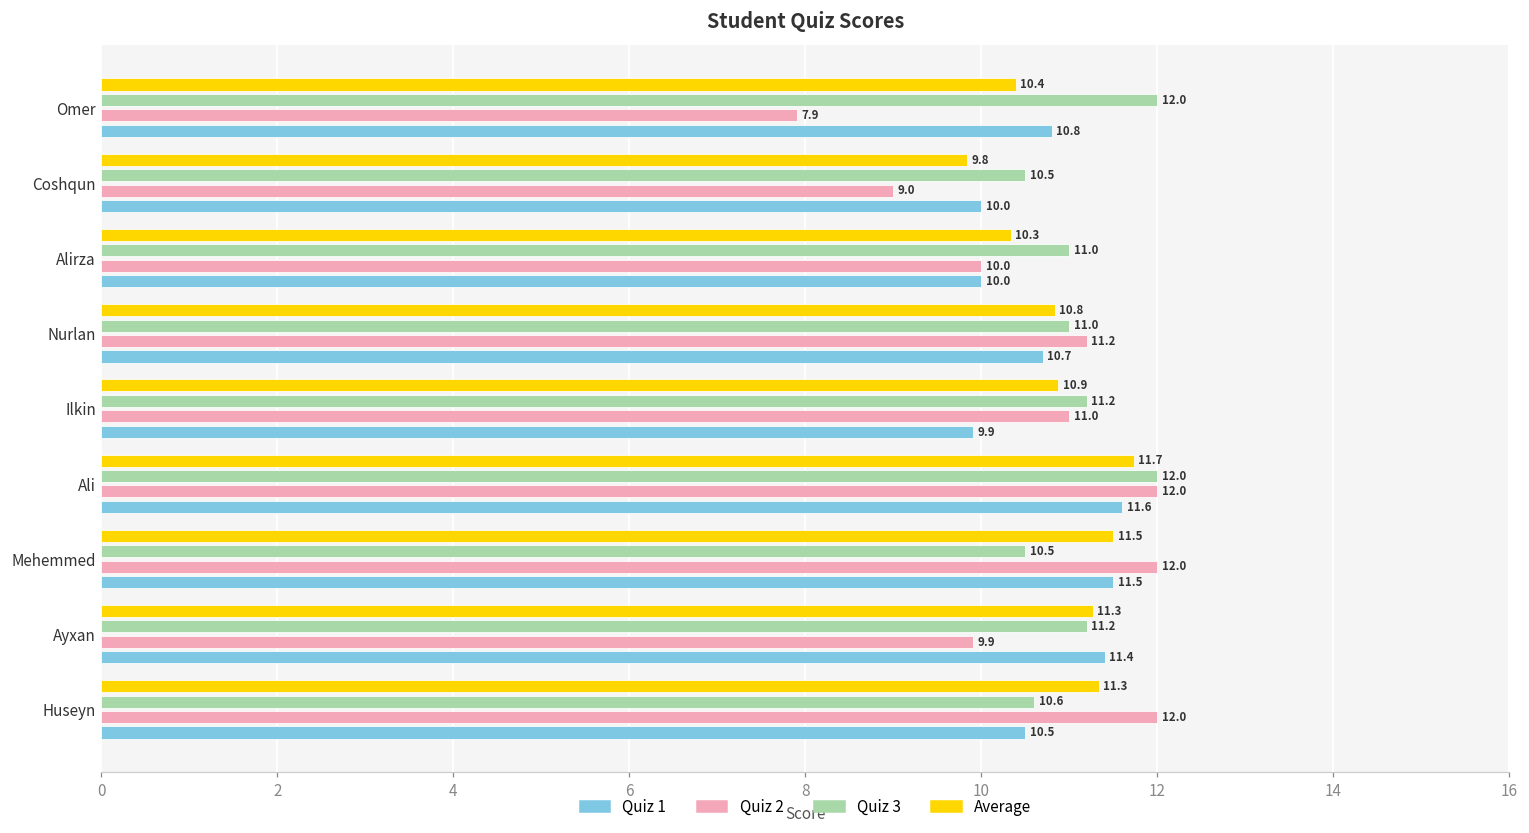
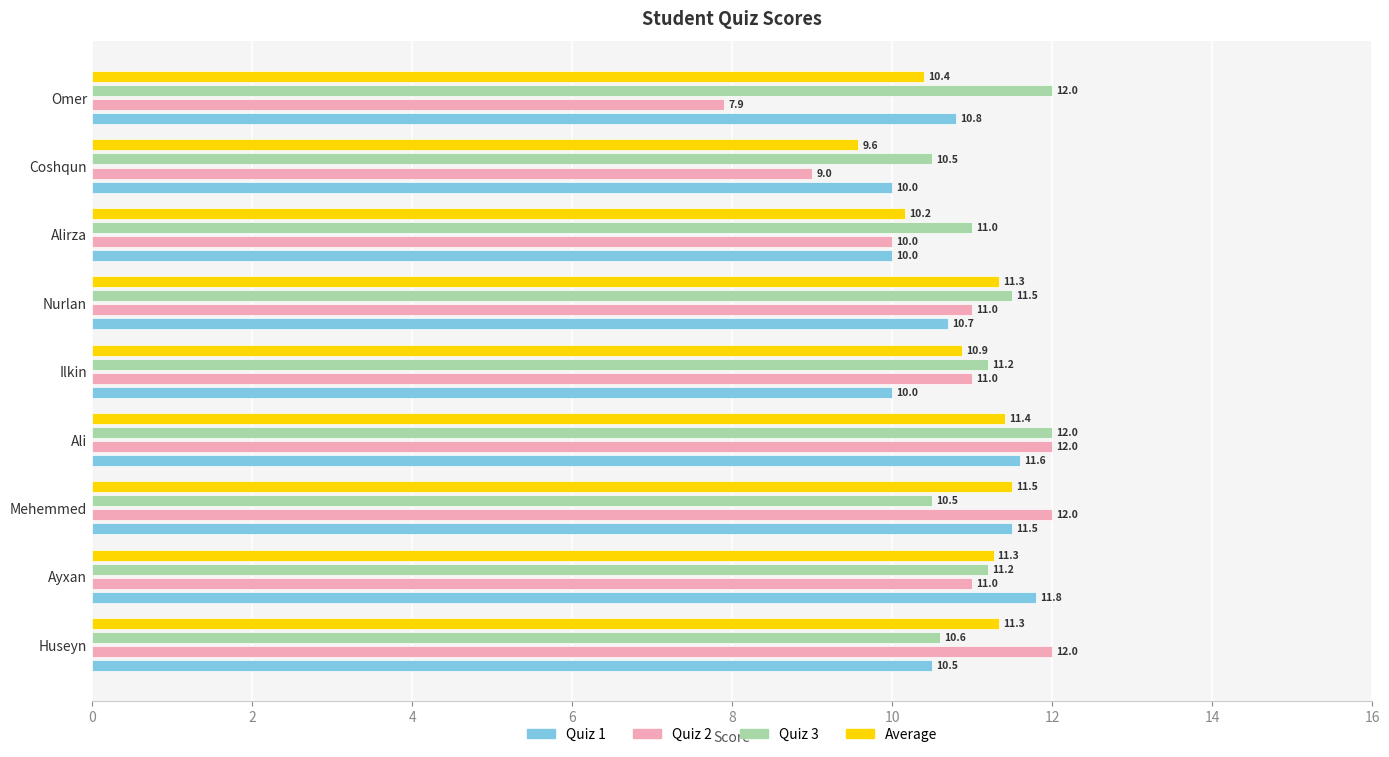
  {
    "Quiz 1": {
      "Omer": 10.8,
      "Coshqun": 10.0,
      "Alirza": 10.0,
      "Nurlan": 10.7,
-     "Ilkin": 9.9,
+     "Ilkin": 10.0,
      "Ali": 11.6,
      "Mehemmed": 11.5,
-     "Ayxan": 11.4,
+     "Ayxan": 11.8,
      "Huseyn": 10.5
    },
    "Quiz 2": {
      "Omer": 7.9,
      "Coshqun": 9.0,
      "Alirza": 10.0,
-     "Nurlan": 11.2,
+     "Nurlan": 11.0,
      "Ilkin": 11.0,
      "Ali": 12.0,
      "Mehemmed": 12.0,
-     "Ayxan": 9.9,
+     "Ayxan": 11.0,
      "Huseyn": 12.0
    },
    "Quiz 3": {
      "Omer": 12.0,
      "Coshqun": 10.5,
      "Alirza": 11.0,
-     "Nurlan": 11.0,
+     "Nurlan": 11.5,
      "Ilkin": 11.2,
      "Ali": 12.0,
      "Mehemmed": 10.5,
      "Ayxan": 11.2,
      "Huseyn": 10.6
    },
    "Average": {
      "Omer": 10.4,
-     "Coshqun": 9.8,
-     "Alirza": 10.3,
-     "Nurlan": 10.8,
+     "Coshqun": 9.6,
+     "Alirza": 10.2,
+     "Nurlan": 11.3,
      "Ilkin": 10.9,
-     "Ali": 11.7,
+     "Ali": 11.4,
      "Mehemmed": 11.5,
      "Ayxan": 11.3,
      "Huseyn": 11.3
    }
  }
